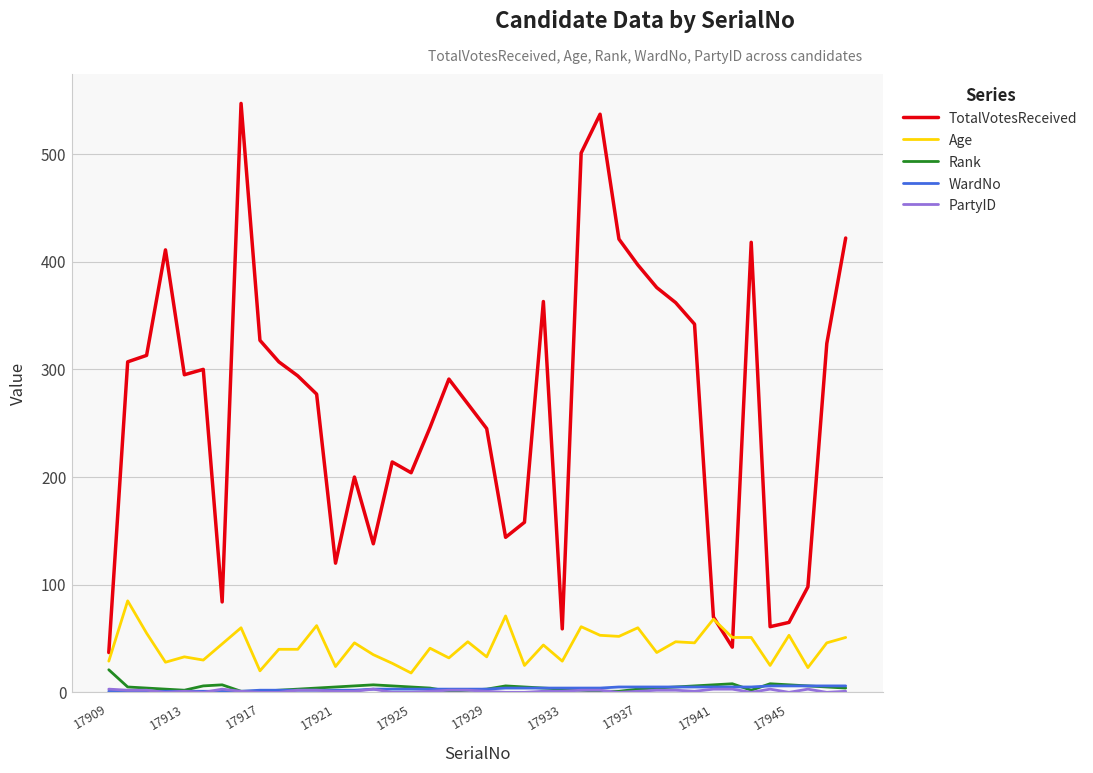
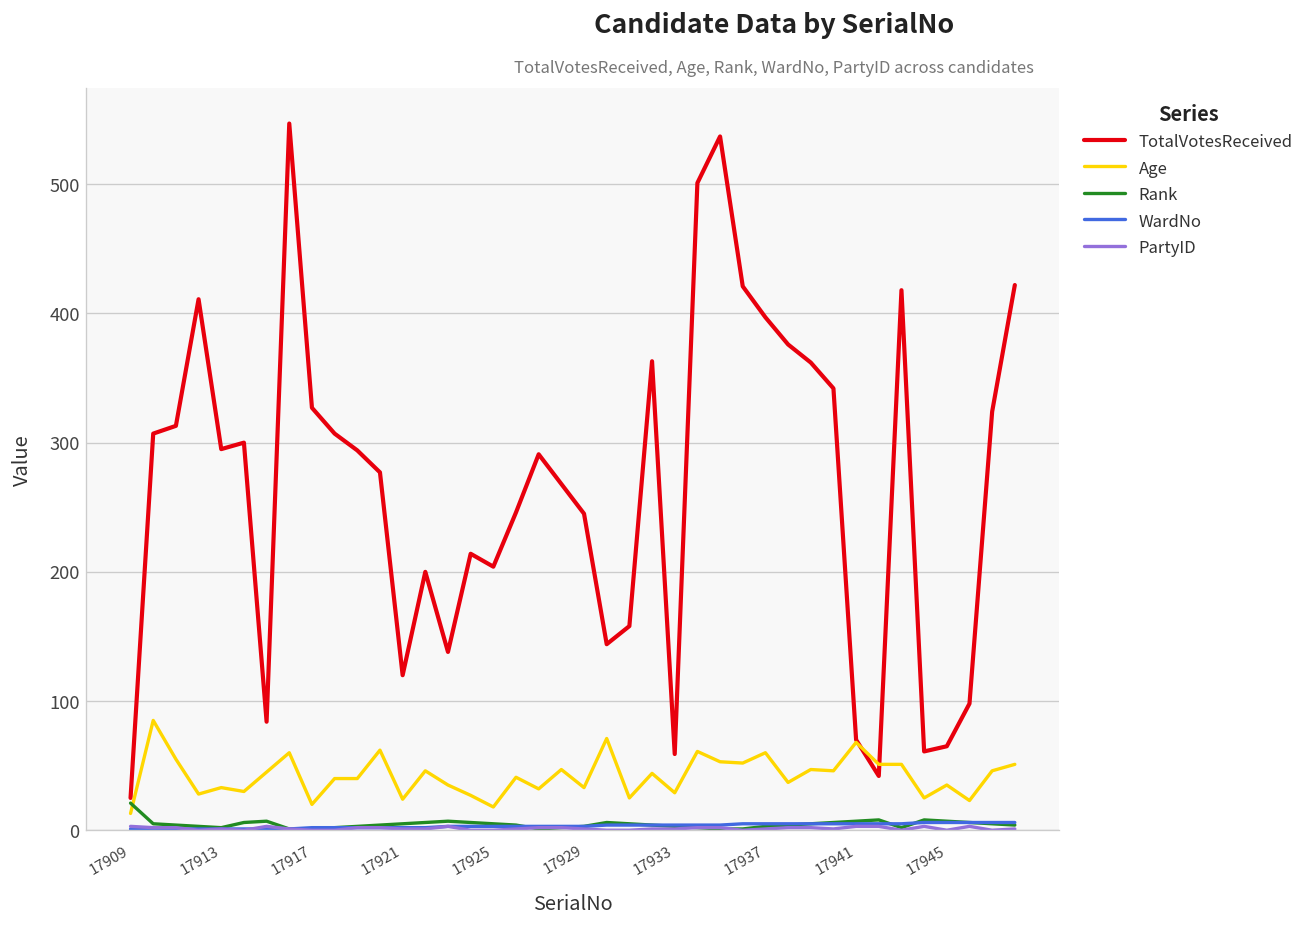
  {
    "TotalVotesReceived": {
-     "17909": 37,
+     "17909": 25,
      "17913": 295,
      "17917": 327,
      "17921": 120,
      "17925": 204,
      "17929": 245,
      "17933": 59,
      "17937": 397,
      "17945": 65
    },
    "Age": {
-     "17909": 29,
+     "17909": 13,
      "17913": 33,
      "17917": 20,
      "17921": 24,
      "17925": 18,
      "17929": 33,
      "17933": 29,
      "17937": 60,
-     "17945": 53
+     "17945": 35
    },
    "Rank": {
      "17909": 21,
      "17921": 5
    },
    "PartyID": {
      "17925": 0,
      "17945": 0
    }
  }
